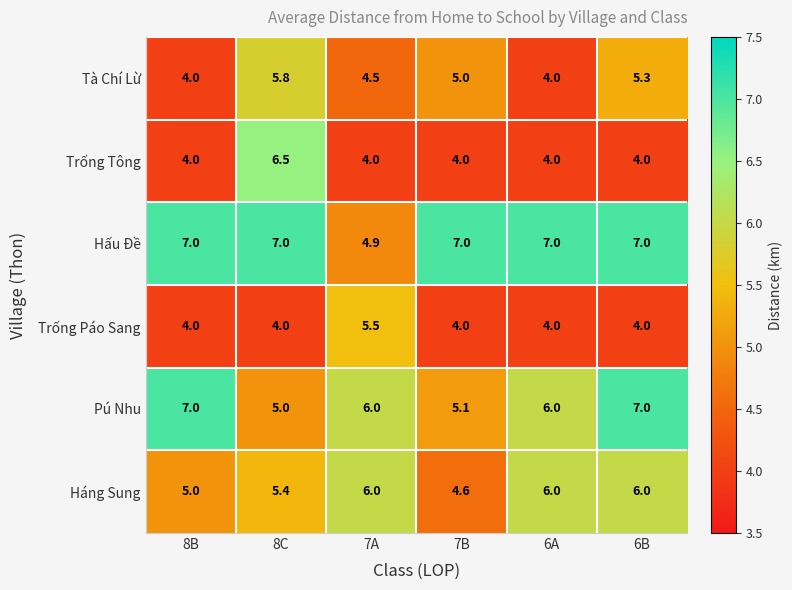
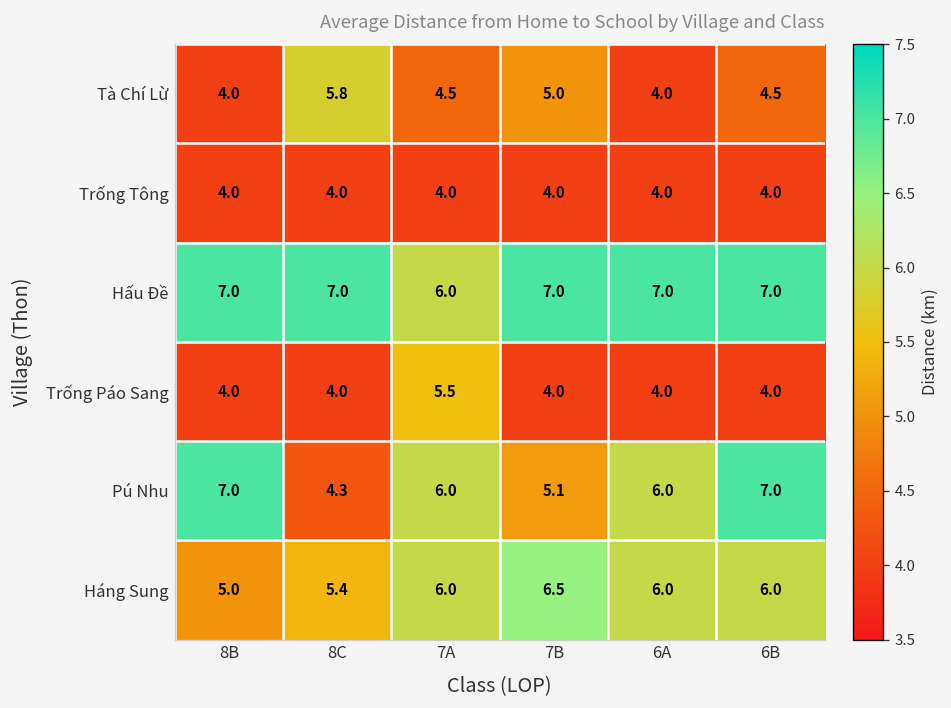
  {
    "Tà Chí Lừ": {
      "8B": 4.0,
      "8C": 5.8,
      "7A": 4.5,
      "7B": 5.0,
      "6A": 4.0,
-     "6B": 5.3
+     "6B": 4.5
    },
    "Trống Tông": {
      "8B": 4.0,
-     "8C": 6.5,
+     "8C": 4.0,
      "7A": 4.0,
      "7B": 4.0,
      "6A": 4.0,
      "6B": 4.0
    },
    "Hấu Đề": {
      "8B": 7.0,
      "8C": 7.0,
-     "7A": 4.9,
+     "7A": 6.0,
      "7B": 7.0,
      "6A": 7.0,
      "6B": 7.0
    },
    "Trống Páo Sang": {
      "8B": 4.0,
      "8C": 4.0,
      "7A": 5.5,
      "7B": 4.0,
      "6A": 4.0,
      "6B": 4.0
    },
    "Pú Nhu": {
      "8B": 7.0,
-     "8C": 5.0,
+     "8C": 4.3,
      "7A": 6.0,
      "7B": 5.1,
      "6A": 6.0,
      "6B": 7.0
    },
    "Háng Sung": {
      "8B": 5.0,
      "8C": 5.4,
      "7A": 6.0,
-     "7B": 4.6,
+     "7B": 6.5,
      "6A": 6.0,
      "6B": 6.0
    }
  }
